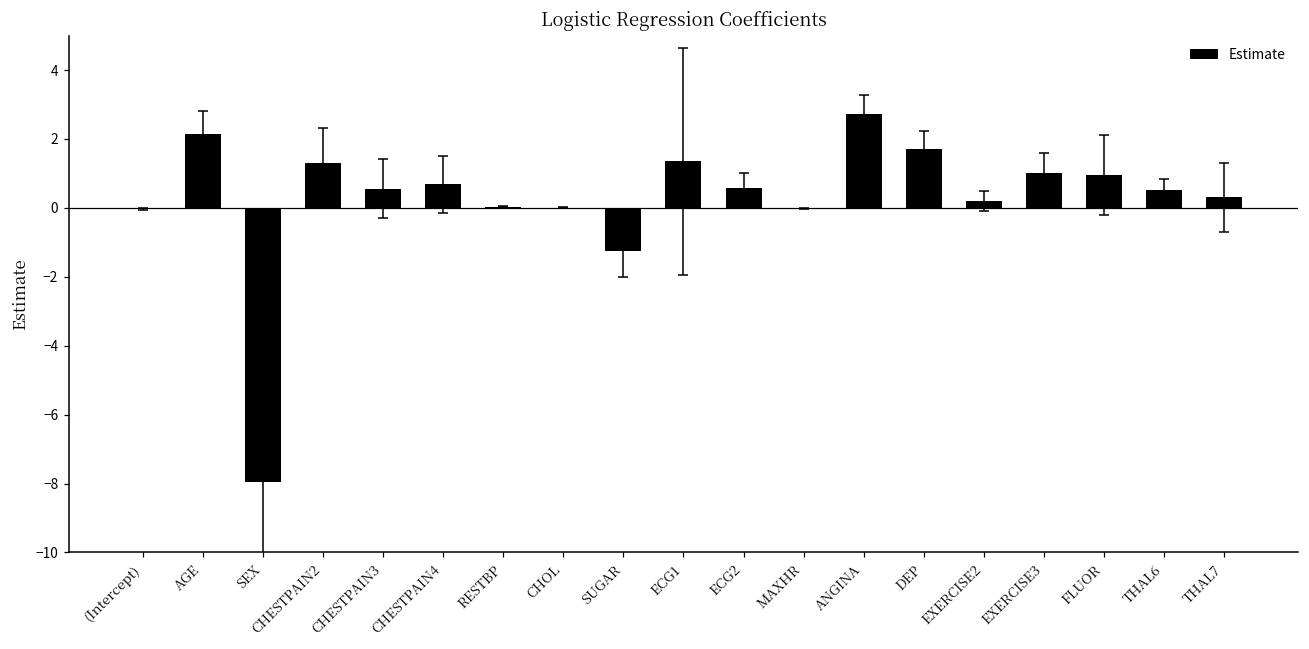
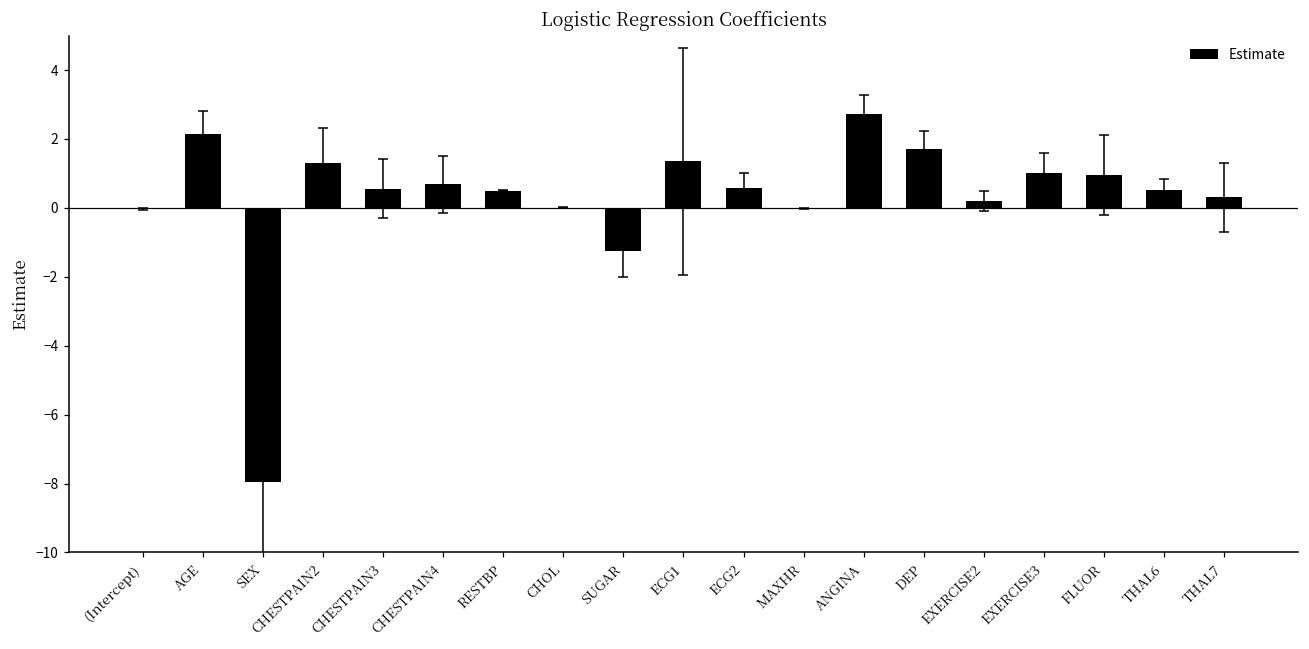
  {
    "Estimate": {
      "AGE": 2.1,
      "SEX": -7.9,
      "CHESTPAIN2": 1.3,
      "CHESTPAIN3": 0.6,
      "CHESTPAIN4": 0.7,
-     "RESTBP": 0.0,
+     "RESTBP": 0.5,
      "SUGAR": -1.3,
      "ECG1": 1.4,
      "ECG2": 0.6,
      "ANGINA": 2.7,
      "DEP": 1.7,
      "EXERCISE2": 0.2,
      "EXERCISE3": 1.0,
      "FLUOR": 0.9,
      "THAL6": 0.5,
      "THAL7": 0.3
    }
  }
